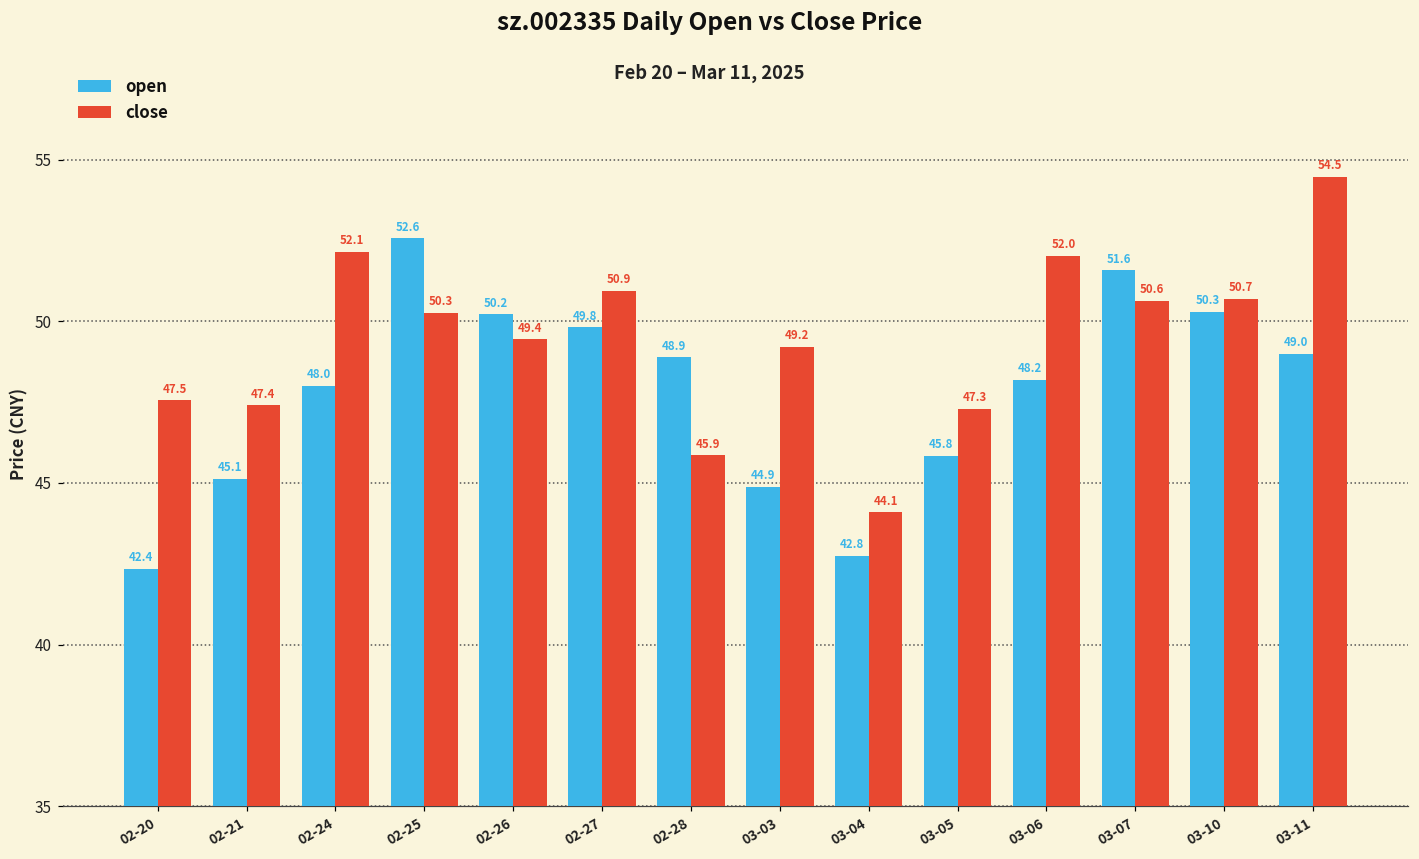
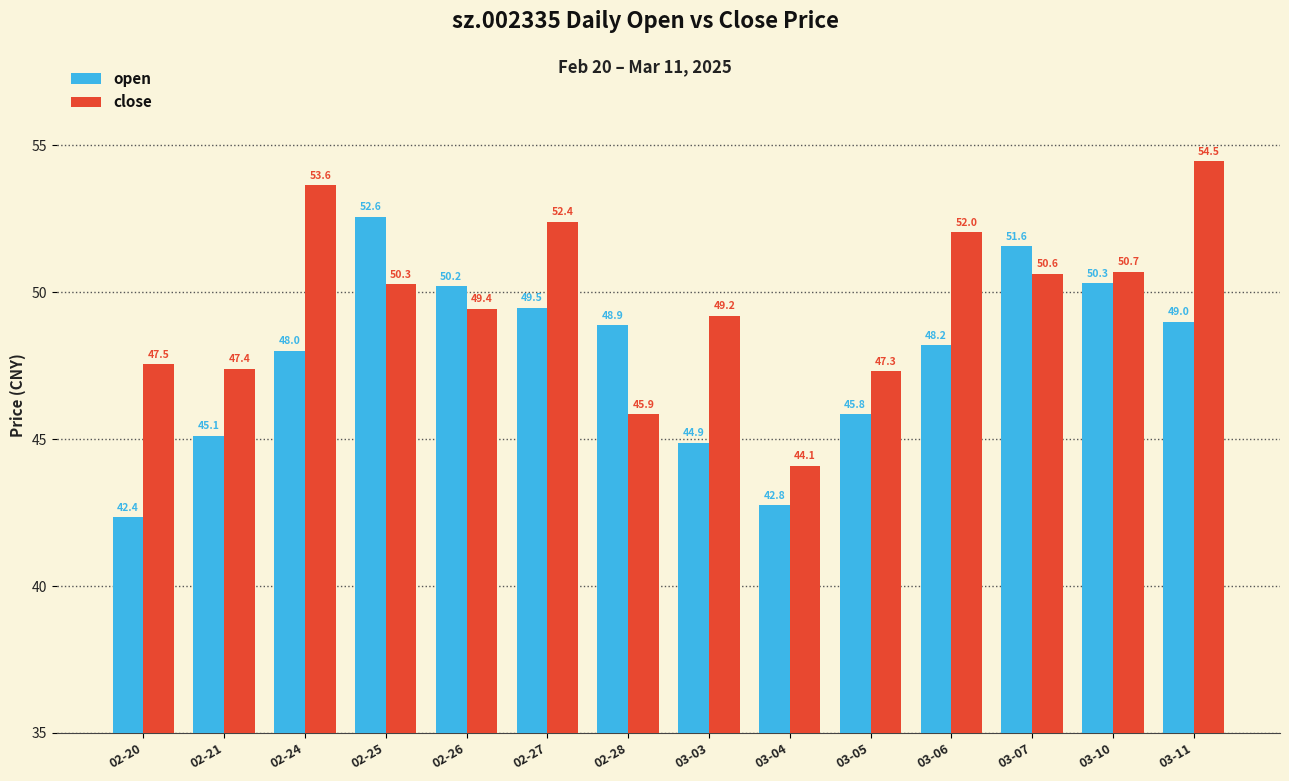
  {
    "open": {
      "02-20": 42.4,
      "02-21": 45.1,
      "02-24": 48.0,
      "02-25": 52.6,
      "02-26": 50.2,
-     "02-27": 49.8,
+     "02-27": 49.5,
      "02-28": 48.9,
      "03-03": 44.9,
      "03-04": 42.8,
      "03-05": 45.8,
      "03-06": 48.2,
      "03-07": 51.6,
      "03-10": 50.3,
      "03-11": 49.0
    },
    "close": {
      "02-20": 47.5,
      "02-21": 47.4,
-     "02-24": 52.1,
+     "02-24": 53.6,
      "02-25": 50.3,
      "02-26": 49.4,
-     "02-27": 50.9,
+     "02-27": 52.4,
      "02-28": 45.9,
      "03-03": 49.2,
      "03-04": 44.1,
      "03-05": 47.3,
      "03-06": 52.0,
      "03-07": 50.6,
      "03-10": 50.7,
      "03-11": 54.5
    }
  }
